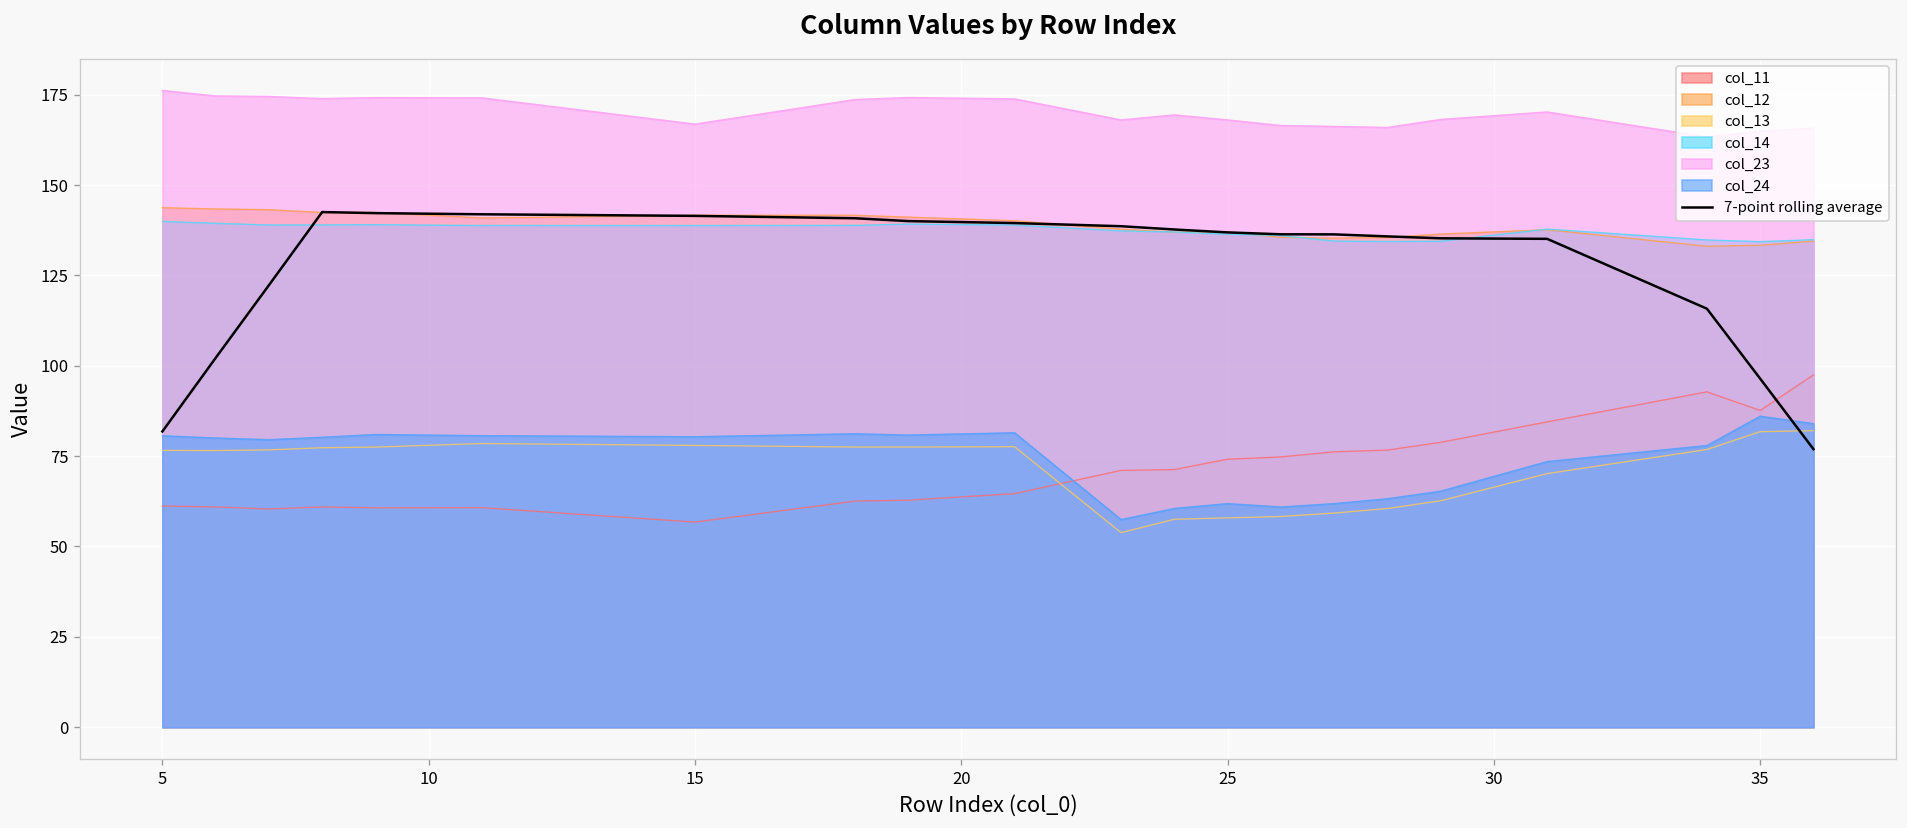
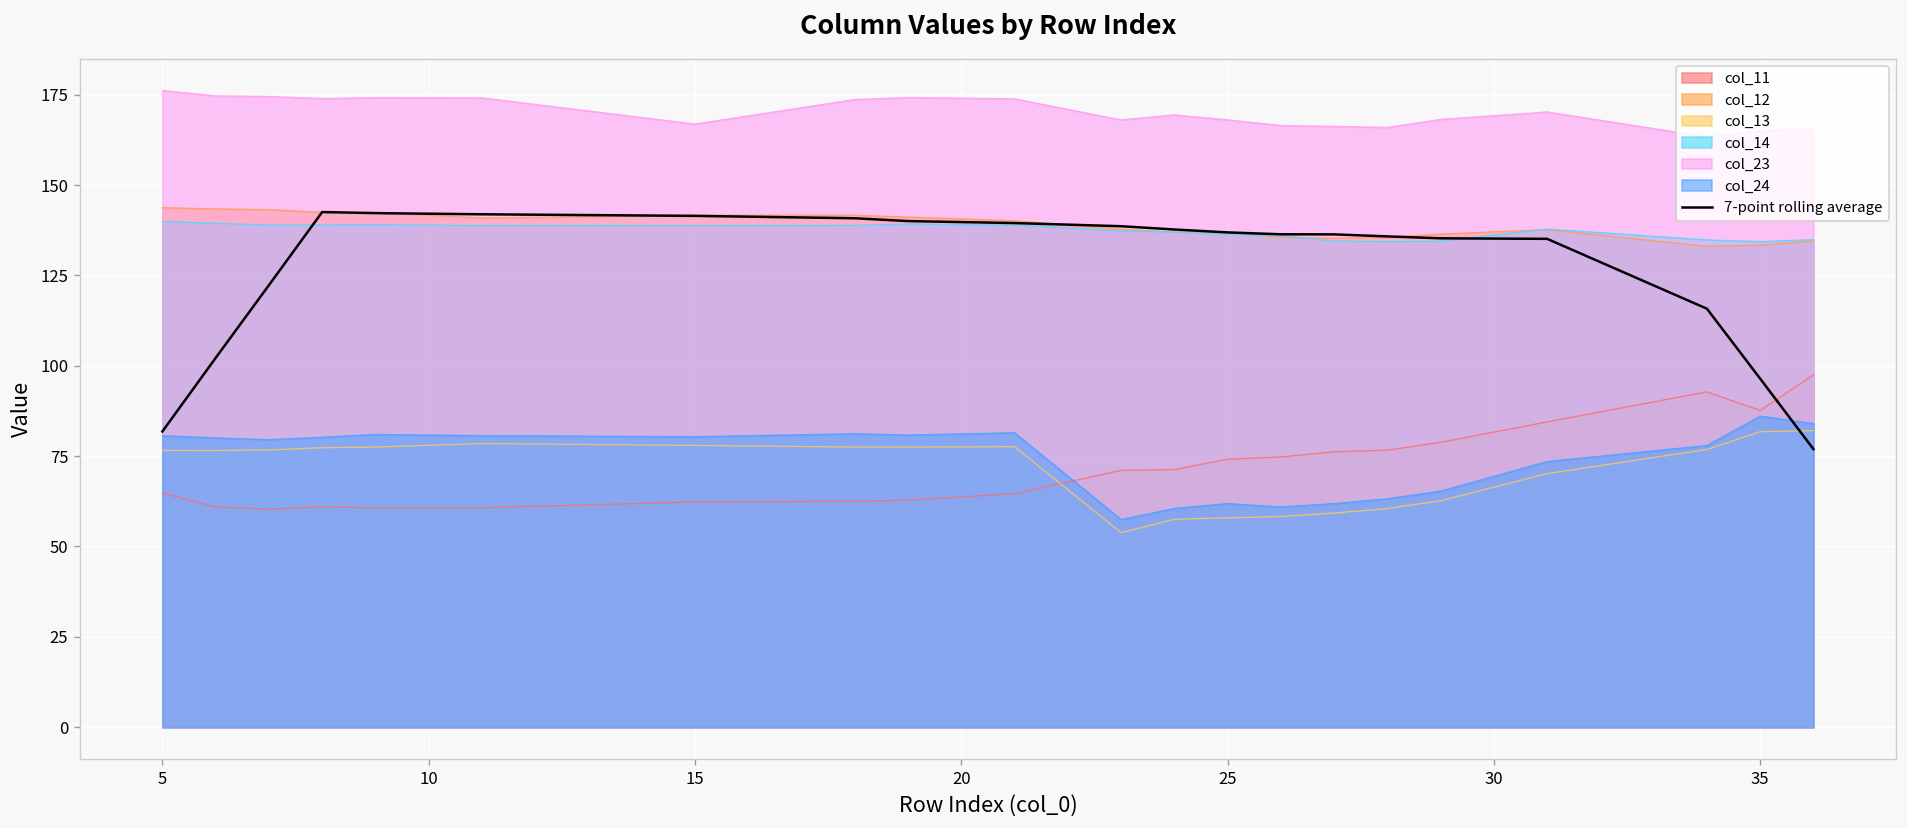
  {
    "col_11": {
-     "5": 61,
-     "15": 57,
+     "5": 65,
+     "15": 62,
      "25": 74,
      "35": 88
    },
    "col_23": {
      "5": 176,
      "15": 167,
      "25": 168
    },
    "7-point rolling average": {
      "5": 82,
      "35": 96
    }
  }
